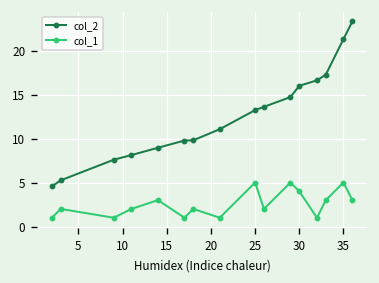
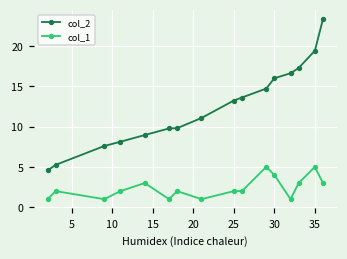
  {
    "col_2": {
      "25": 13,
      "30": 16,
-     "35": 21
+     "35": 19
    },
    "col_1": {
-     "25": 5,
+     "25": 2,
      "30": 4,
      "35": 5
    }
  }
